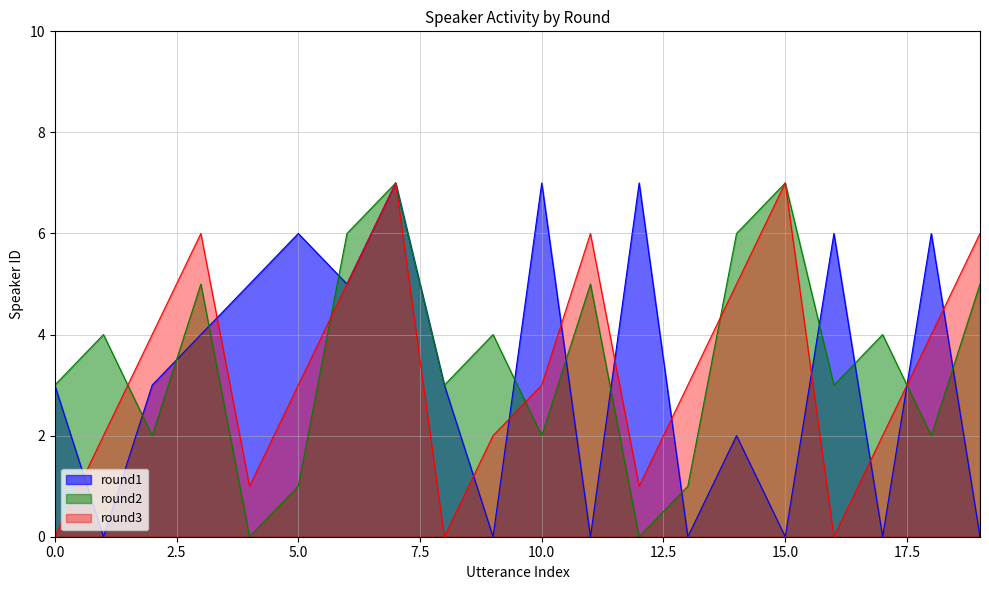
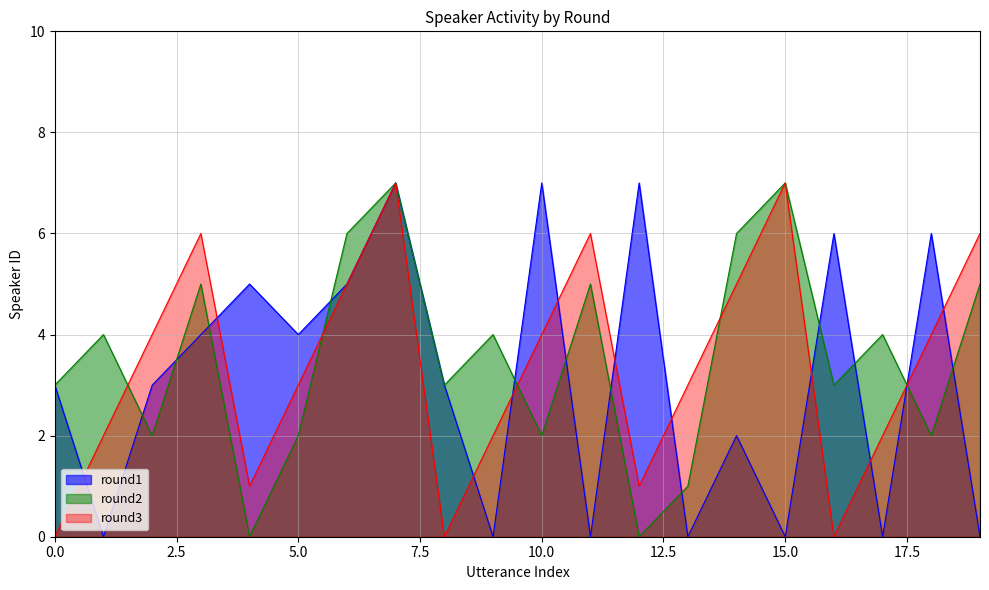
  {
    "round1": {
-     "5.0": 6,
+     "5.0": 4,
      "10.0": 7,
      "15.0": 0
    },
    "round2": {
-     "5.0": 1,
+     "5.0": 2,
      "10.0": 2
    },
    "round3": {
      "0.0": 0,
      "5.0": 3,
-     "10.0": 3
+     "10.0": 4
    }
  }
